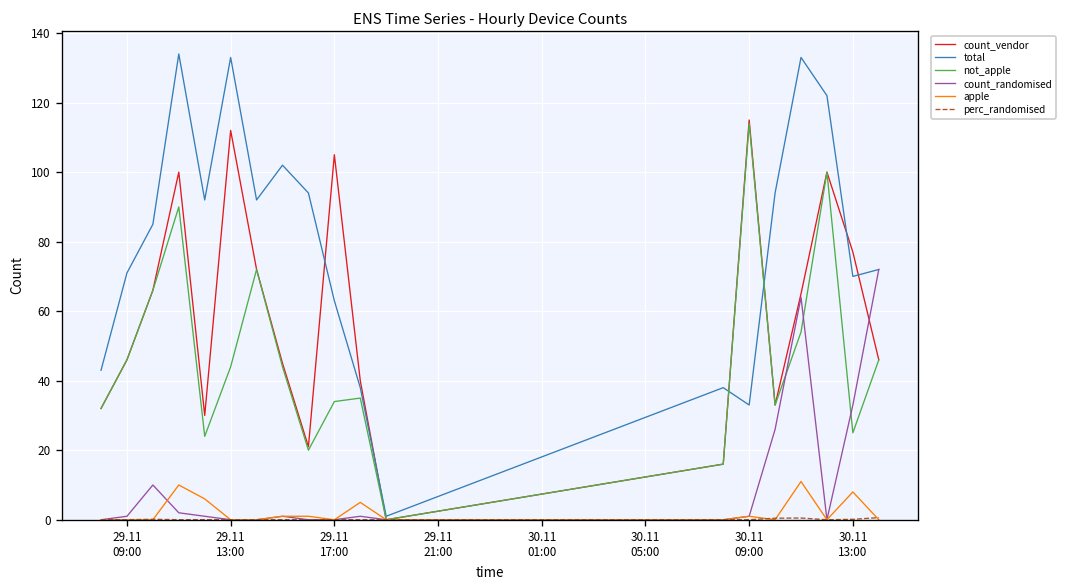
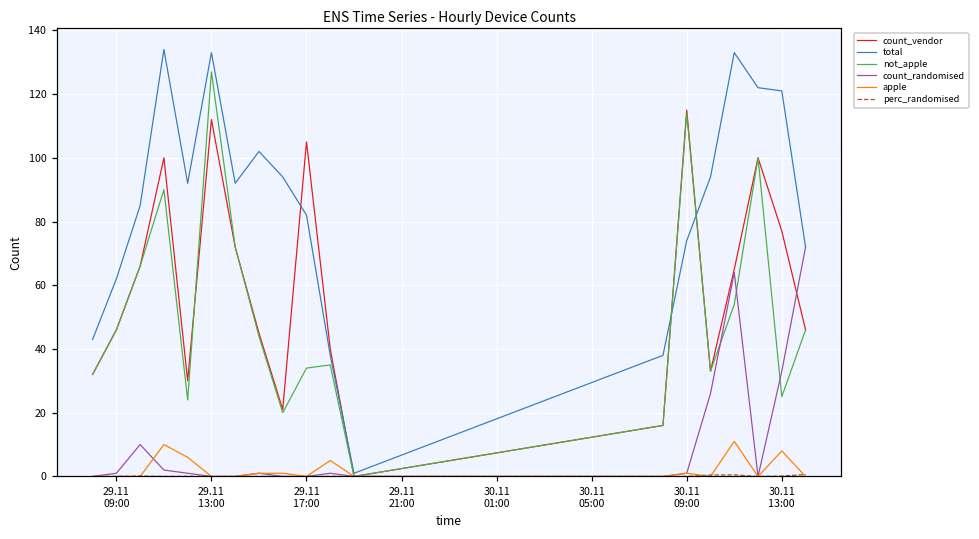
  {
    "count_vendor": {
      "29.11 13:00": 112,
      "29.11 17:00": 105,
      "30.11 09:00": 115,
      "30.11 13:00": 77
    },
    "total": {
-     "29.11 09:00": 71,
+     "29.11 09:00": 62,
      "29.11 13:00": 133,
-     "29.11 17:00": 63,
-     "30.11 09:00": 33,
-     "30.11 13:00": 70
+     "29.11 17:00": 82,
+     "30.11 09:00": 74,
+     "30.11 13:00": 121
    },
    "not_apple": {
-     "29.11 13:00": 44,
+     "29.11 13:00": 127,
      "29.11 17:00": 34,
      "30.11 09:00": 114,
      "30.11 13:00": 25
    },
    "count_randomised": {
      "29.11 09:00": 1,
      "30.11 13:00": 33
    },
    "apple": {
      "30.11 13:00": 8
    },
    "perc_randomised": {
      "30.11 09:00": 0,
      "30.11 13:00": 0
    }
  }
